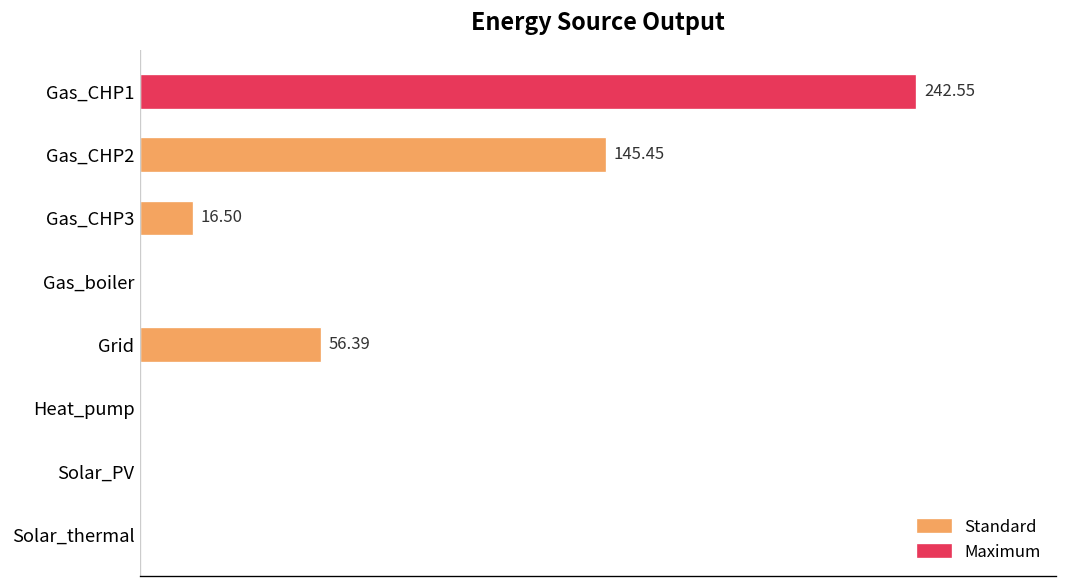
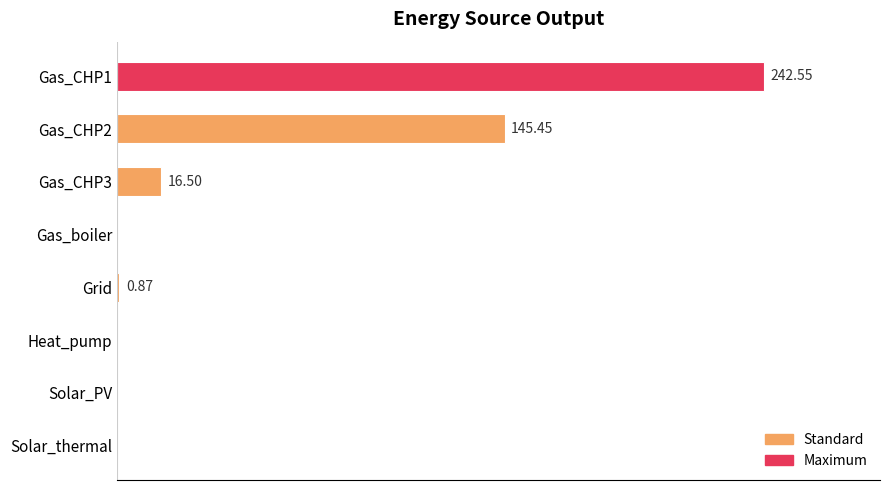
  {
    "Gas_CHP1": 242.55,
    "Gas_CHP2": 145.45,
    "Gas_CHP3": 16.50,
-   "Grid": 56.39
+   "Grid": 0.87
  }
